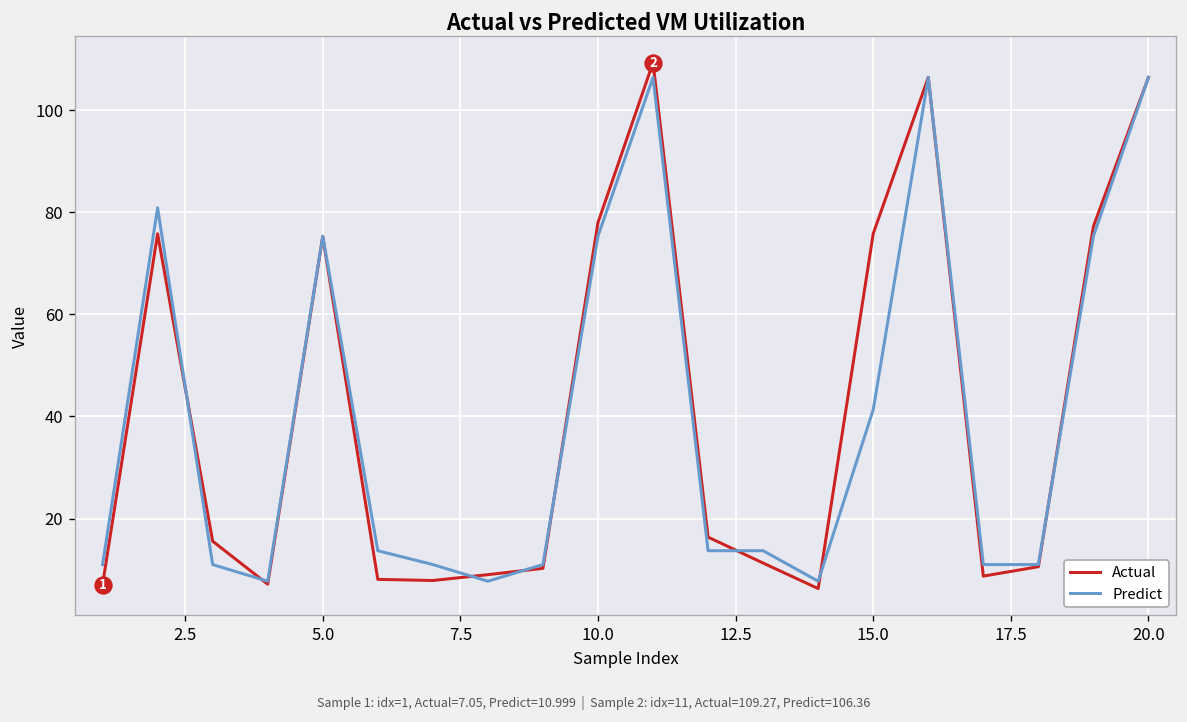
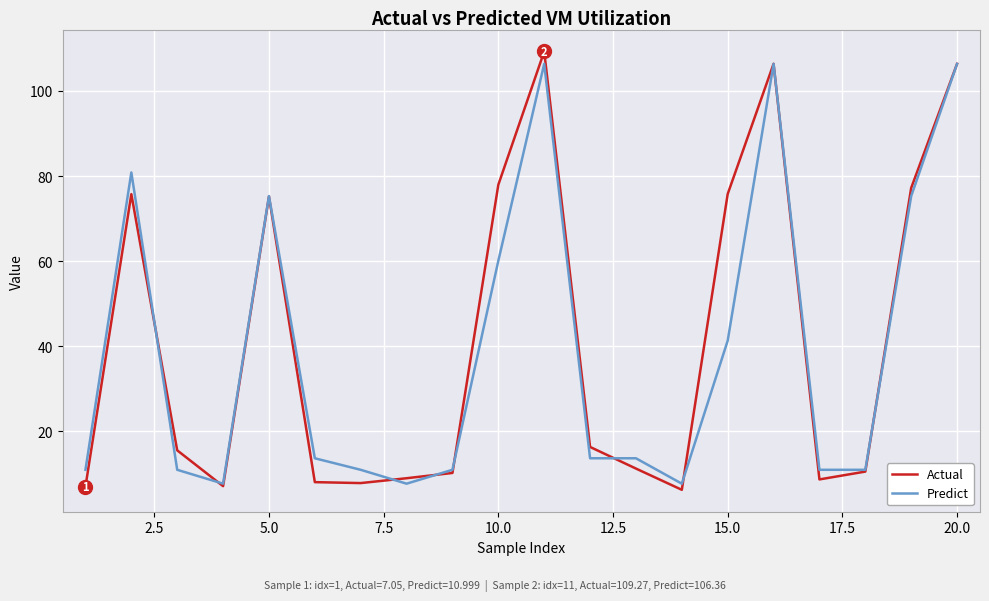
  {
    "Predict": {
-     "10.0": 75,
+     "10.0": 60,
      "15.0": 41
    }
  }
